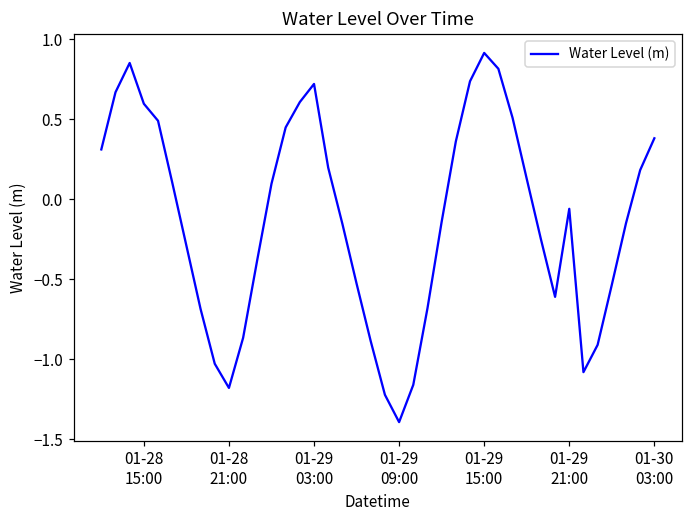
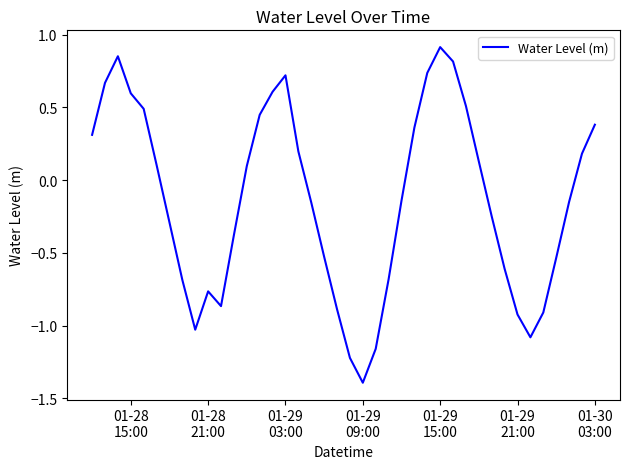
  {
    "01-28 15:00": 0.60,
-   "01-28 21:00": -1.18,
+   "01-28 21:00": -0.76,
    "01-29 03:00": 0.72,
    "01-29 09:00": -1.39,
    "01-29 15:00": 0.91,
-   "01-29 21:00": -0.06,
+   "01-29 21:00": -0.92,
    "01-30 03:00": 0.38
  }
